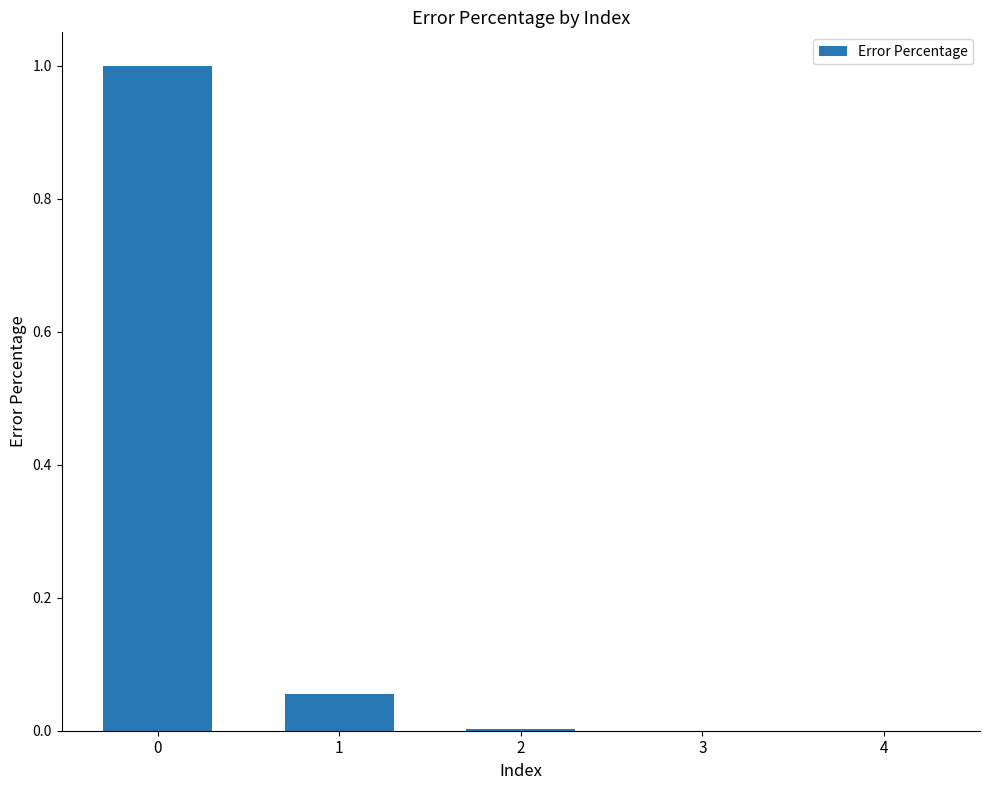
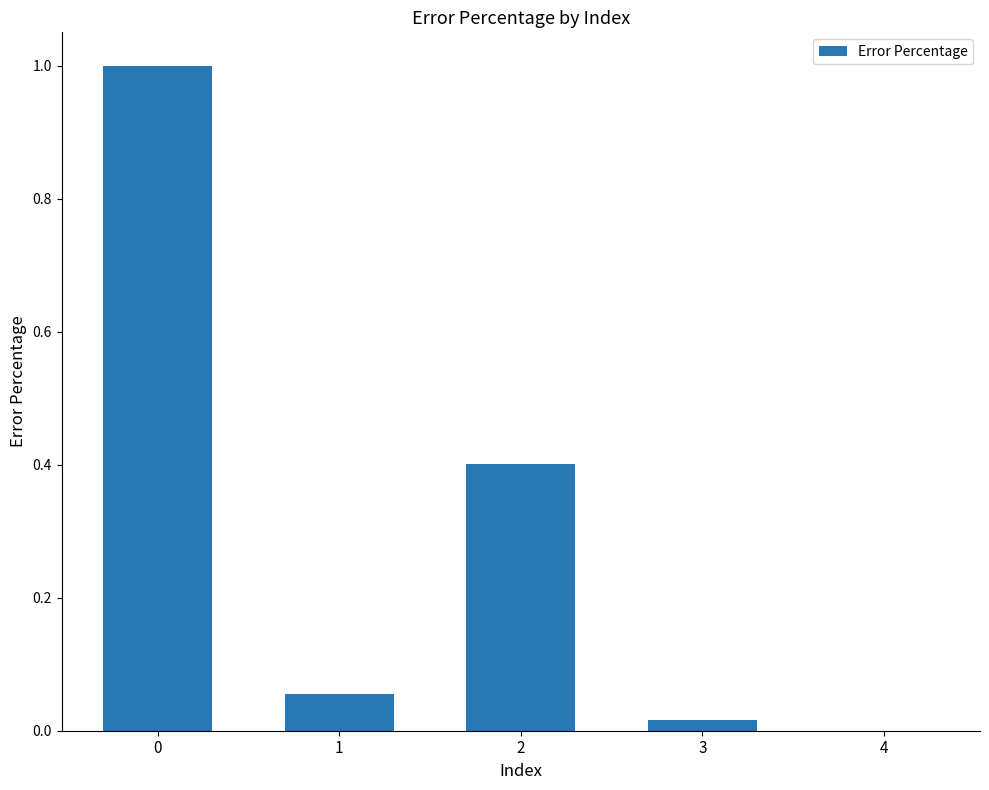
  {
    "0": 1.00,
    "1": 0.05,
-   "2": 0.00,
-   "3": 0.00
+   "2": 0.40,
+   "3": 0.02
  }
